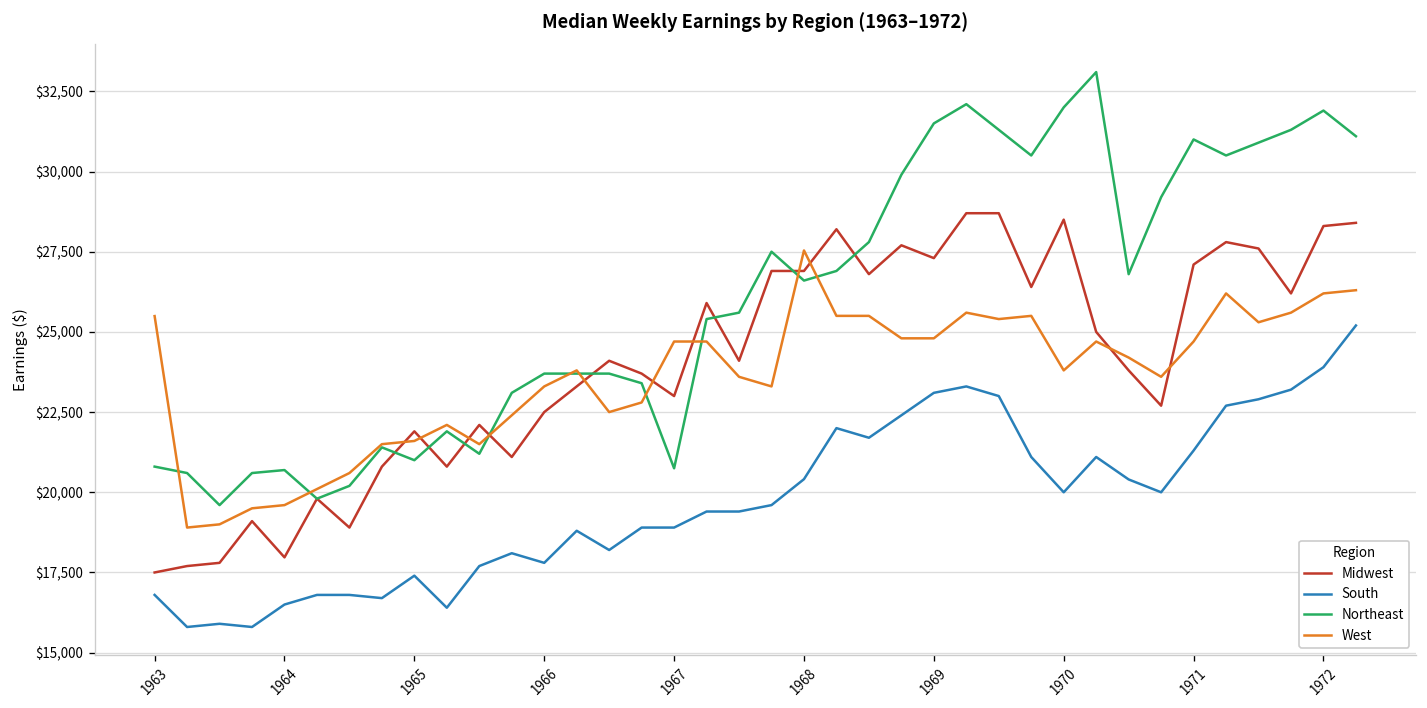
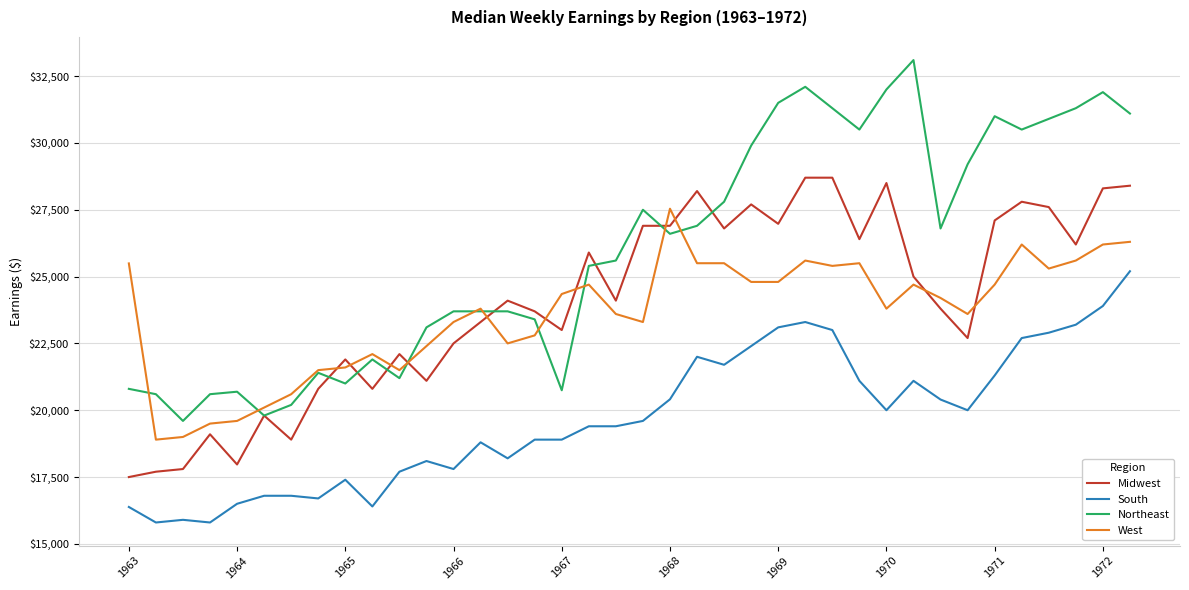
  {
    "Midwest": {
      "1963": "$17,500",
      "1964": "$18,000",
      "1965": "$21,900",
      "1966": "$22,500",
      "1967": "$23,000",
      "1968": "$26,900",
-     "1969": "$27,300",
+     "1969": "$27,000",
      "1970": "$28,500",
      "1971": "$27,100",
      "1972": "$28,300"
    },
    "South": {
-     "1963": "$16,800",
+     "1963": "$16,400",
      "1964": "$16,500",
      "1965": "$17,400",
      "1966": "$17,800",
      "1967": "$18,900",
      "1968": "$20,400",
      "1969": "$23,100",
      "1970": "$20,000",
      "1971": "$21,300",
      "1972": "$23,900"
    },
    "Northeast": {
      "1963": "$20,800",
      "1964": "$20,700",
      "1965": "$21,000",
      "1966": "$23,700",
      "1967": "$20,700",
      "1968": "$26,600",
      "1969": "$31,500",
      "1970": "$32,000",
      "1971": "$31,000",
      "1972": "$31,900"
    },
    "West": {
      "1963": "$25,500",
      "1964": "$19,600",
      "1965": "$21,600",
      "1966": "$23,300",
-     "1967": "$24,700",
+     "1967": "$24,300",
      "1968": "$27,500",
      "1969": "$24,800",
      "1970": "$23,800",
      "1971": "$24,700",
      "1972": "$26,200"
    }
  }
